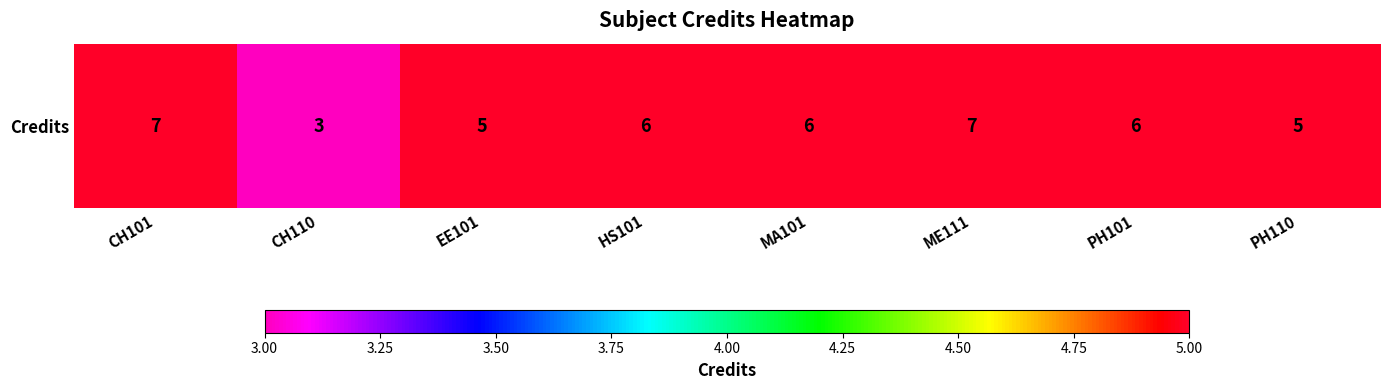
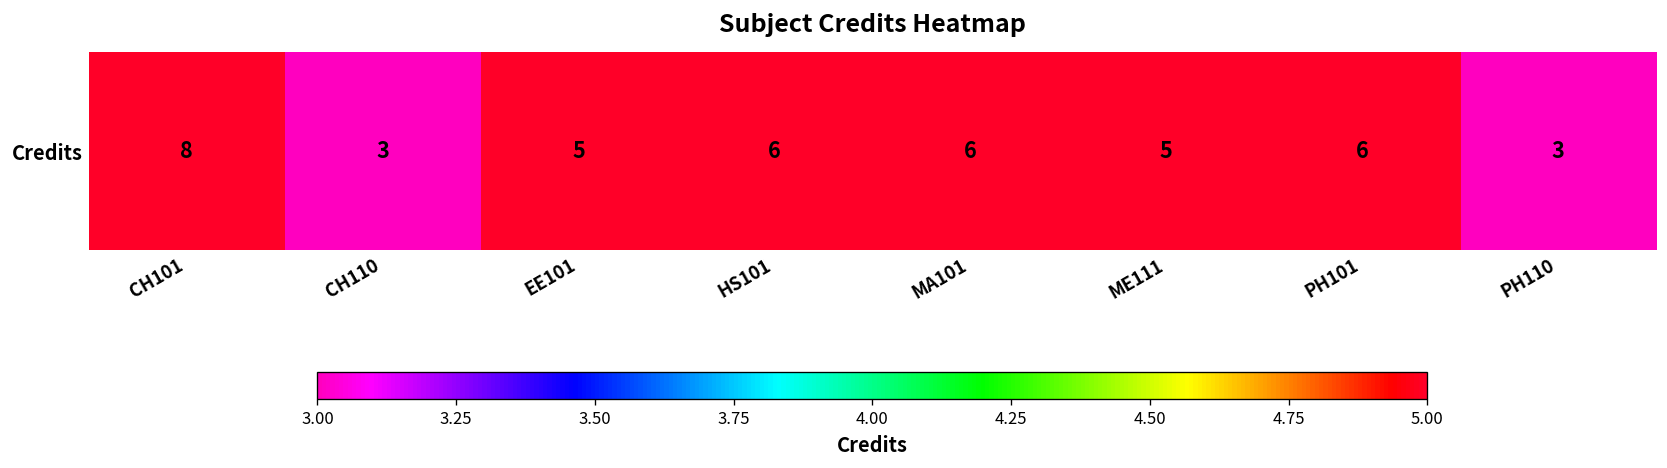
  {
    "Credits": {
-     "CH101": 7,
+     "CH101": 8,
      "CH110": 3,
      "EE101": 5,
      "HS101": 6,
      "MA101": 6,
-     "ME111": 7,
+     "ME111": 5,
      "PH101": 6,
-     "PH110": 5
+     "PH110": 3
    }
  }
